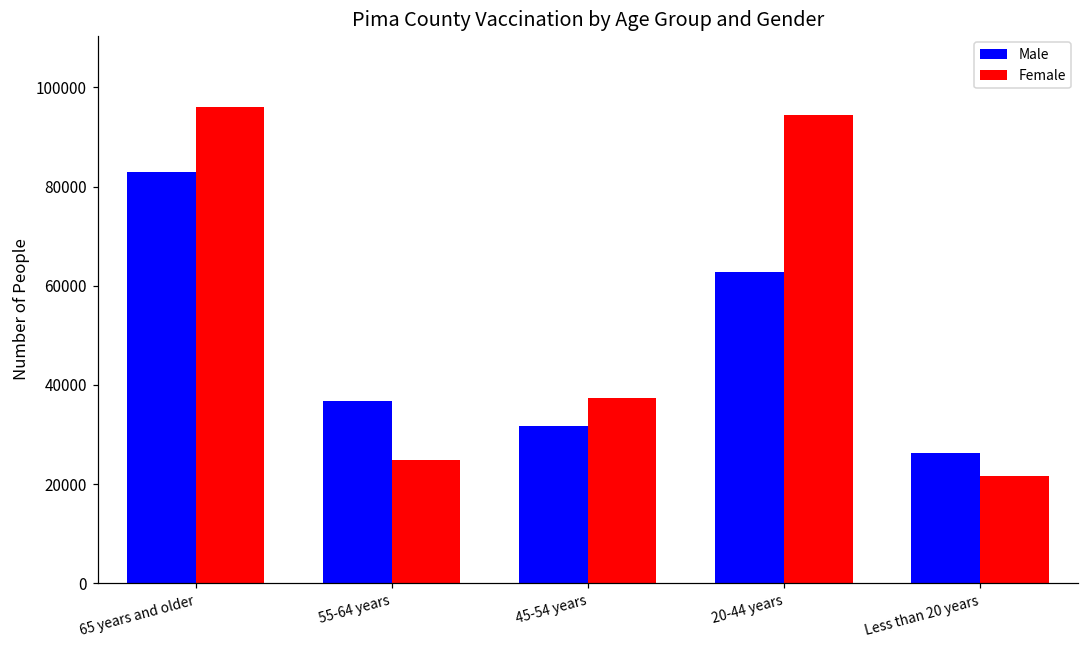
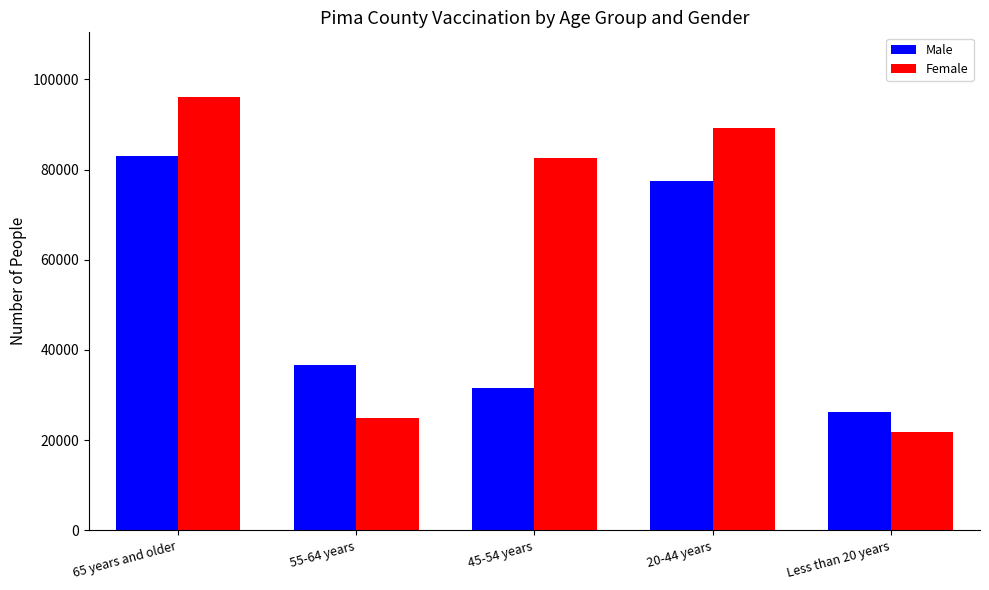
  {
    "Male": {
      "65 years and older": 83000,
      "55-64 years": 37000,
      "45-54 years": 32000,
-     "20-44 years": 63000,
+     "20-44 years": 77000,
      "Less than 20 years": 26000
    },
    "Female": {
      "65 years and older": 96000,
      "55-64 years": 25000,
-     "45-54 years": 37000,
-     "20-44 years": 95000,
+     "45-54 years": 83000,
+     "20-44 years": 89000,
      "Less than 20 years": 22000
    }
  }
